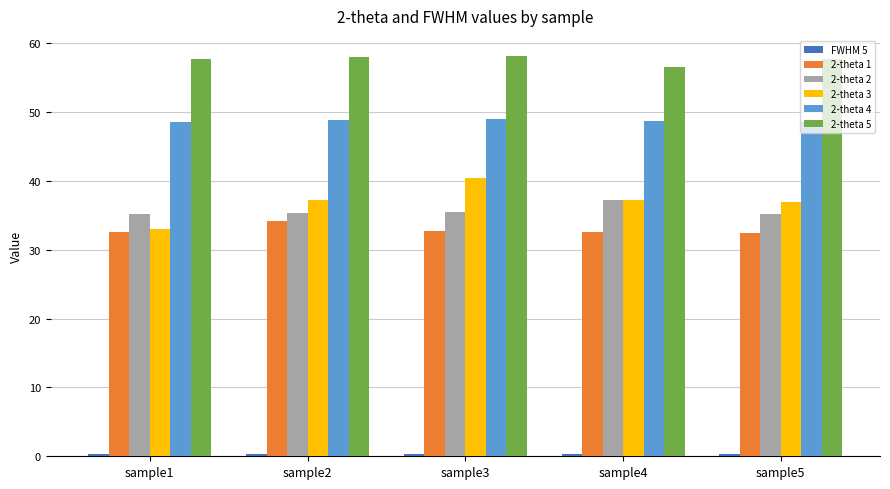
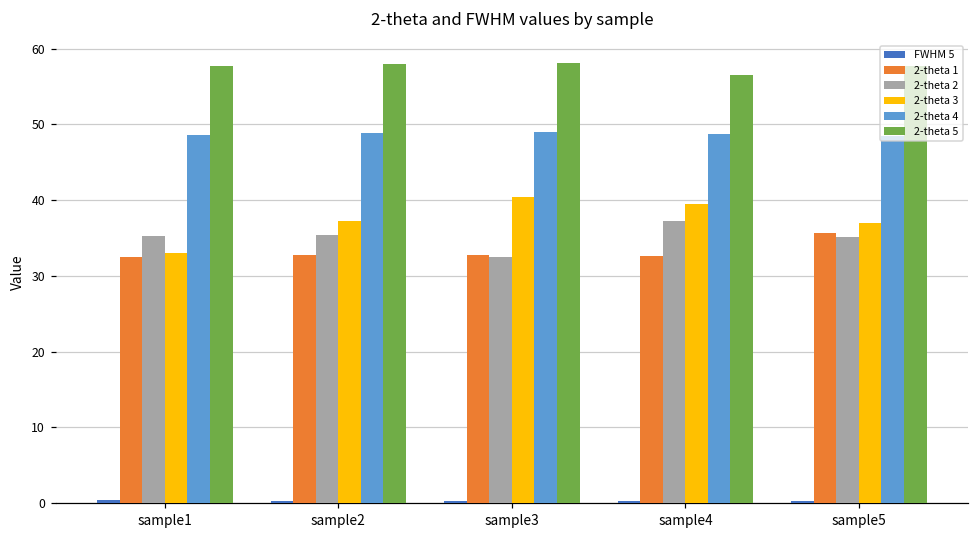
  {
    "2-theta 1": {
      "sample1": 33,
-     "sample2": 34,
+     "sample2": 33,
      "sample3": 33,
      "sample4": 33,
-     "sample5": 32
+     "sample5": 36
    },
    "2-theta 2": {
      "sample1": 35,
      "sample2": 35,
-     "sample3": 35,
+     "sample3": 32,
      "sample4": 37,
      "sample5": 35
    },
    "2-theta 3": {
      "sample1": 33,
      "sample2": 37,
      "sample3": 40,
-     "sample4": 37,
+     "sample4": 40,
      "sample5": 37
    },
    "2-theta 5": {
      "sample1": 58,
      "sample2": 58,
      "sample3": 58,
      "sample4": 57
    }
  }
